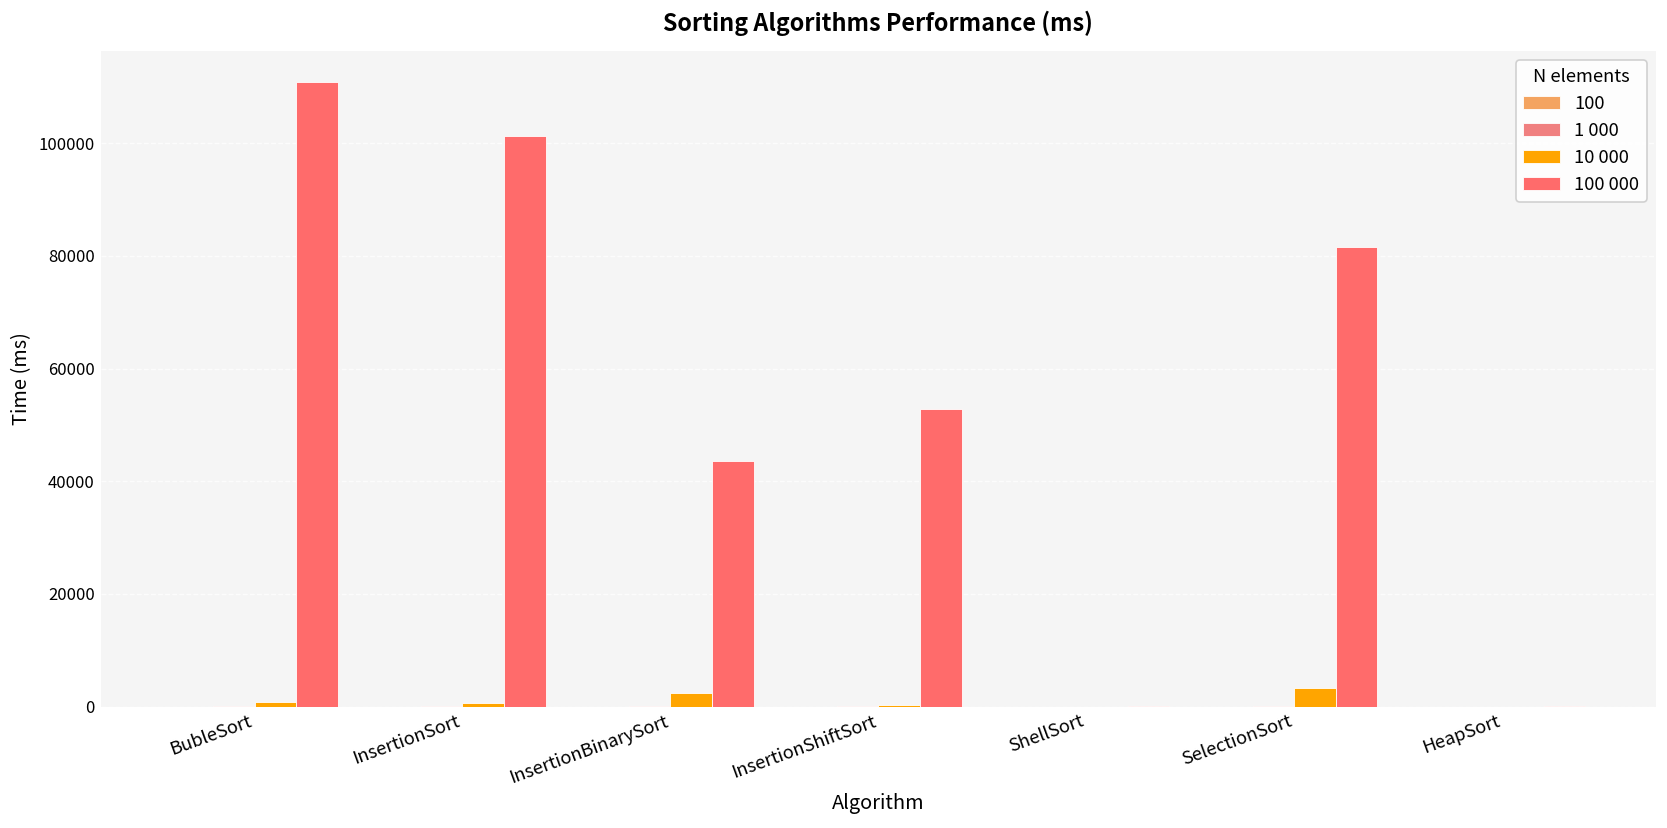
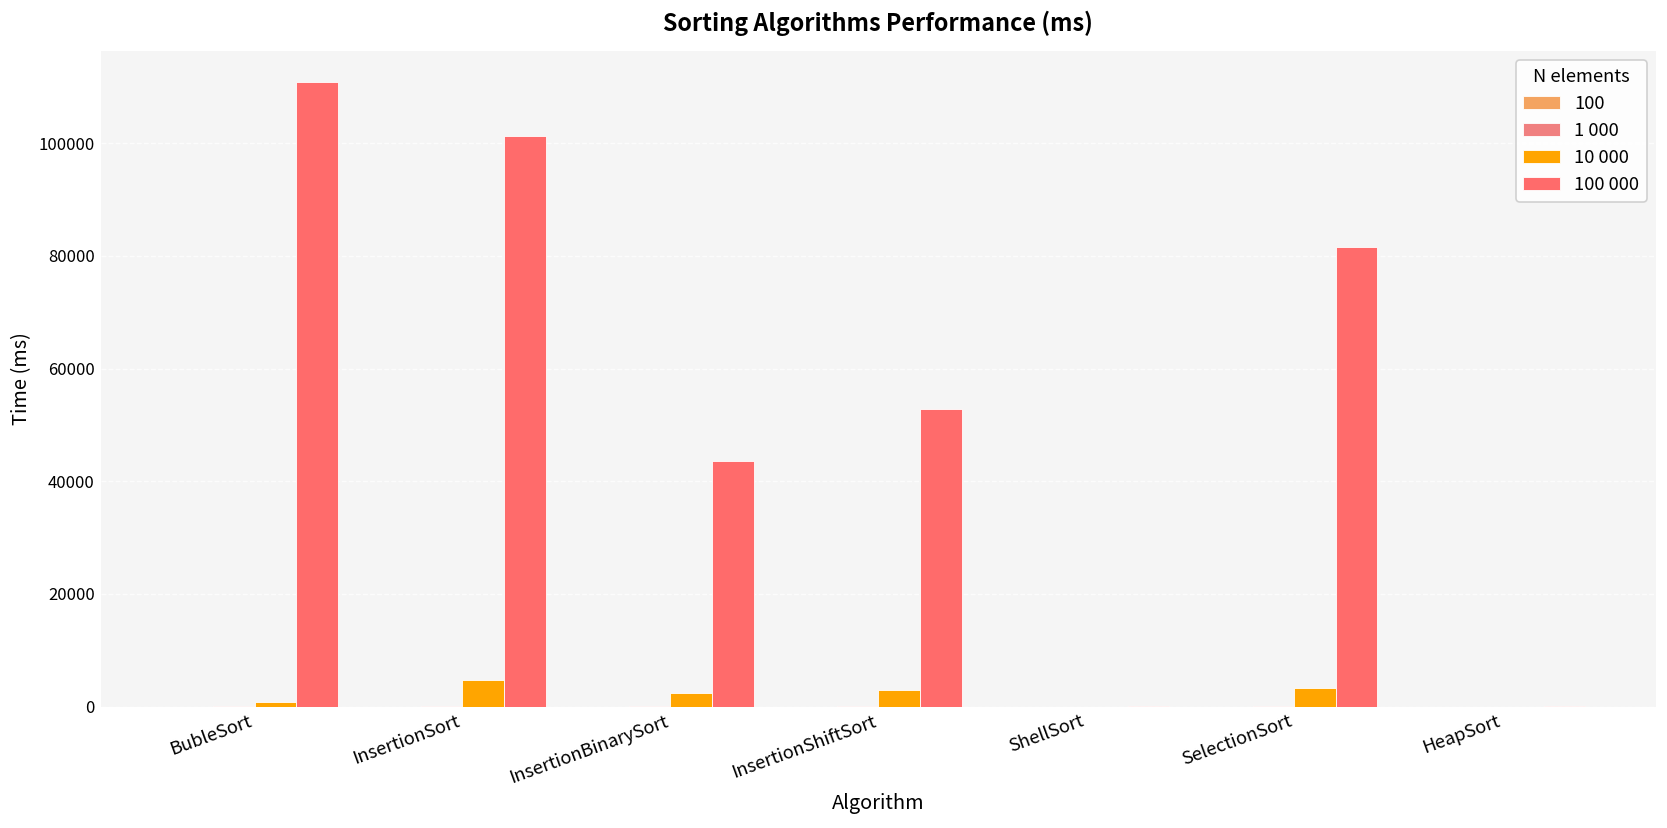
  {
    "10 000": {
      "BubleSort": 1000,
-     "InsertionSort": 1000,
+     "InsertionSort": 5000,
      "InsertionBinarySort": 2000,
-     "InsertionShiftSort": 0,
+     "InsertionShiftSort": 3000,
      "SelectionSort": 3000
    }
  }
